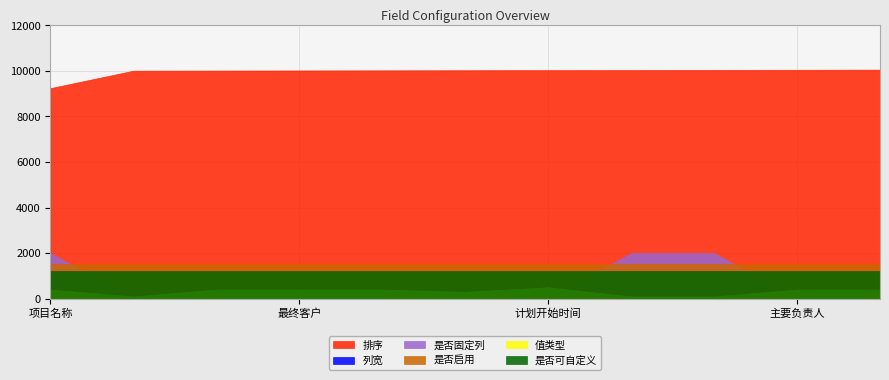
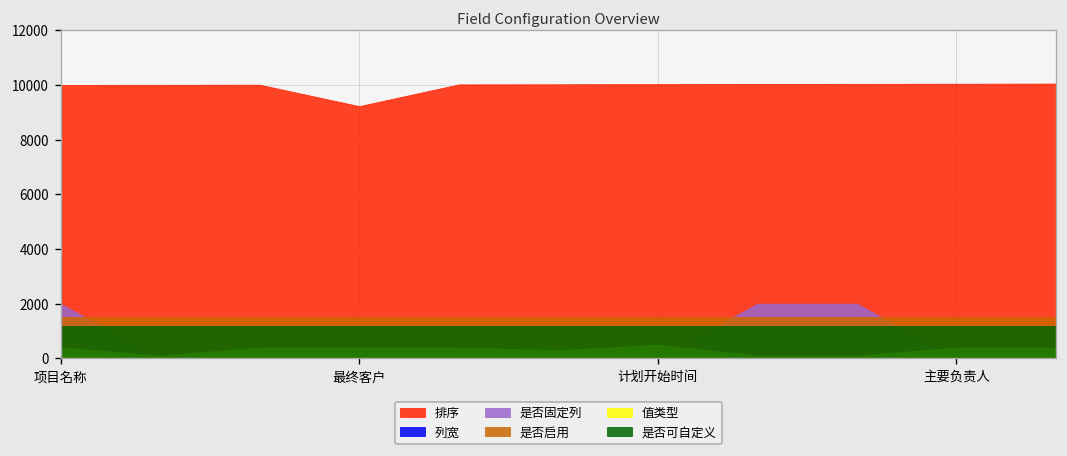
  {
    "排序": {
-     "项目名称": 9200,
-     "最终客户": 10000,
+     "项目名称": 10000,
+     "最终客户": 9200,
      "计划开始时间": 10000,
      "主要负责人": 10000
    },
    "列宽": {
      "项目名称": 100
    },
    "是否固定列": {
      "项目名称": 2000
    },
    "是否启用": {
      "项目名称": 1500,
      "最终客户": 1500,
      "计划开始时间": 1500,
      "主要负责人": 1500
    },
    "值类型": {
      "项目名称": 400,
      "最终客户": 400,
      "计划开始时间": 500,
      "主要负责人": 400
    },
    "是否可自定义": {
      "项目名称": 1200,
      "最终客户": 1200,
      "计划开始时间": 1200,
      "主要负责人": 1200
    }
  }
